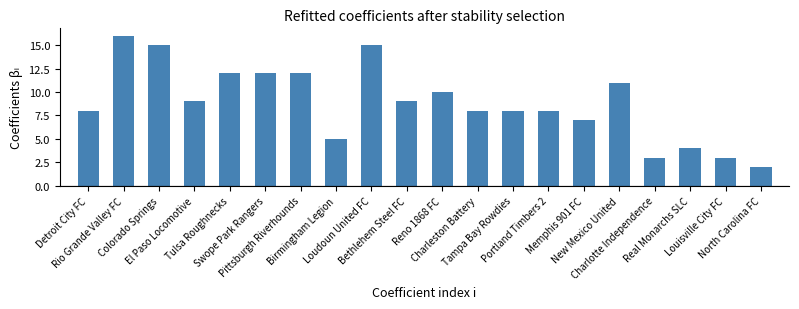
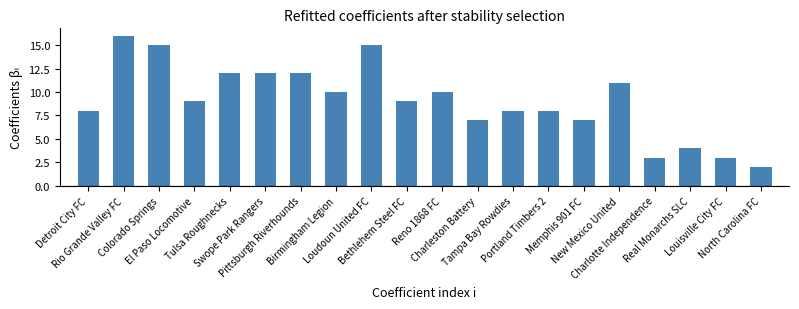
  {
    "Detroit City FC": 8,
    "Rio Grande Valley FC": 16,
    "Colorado Springs": 15,
    "El Paso Locomotive": 9,
    "Tulsa Roughnecks": 12,
    "Swope Park Rangers": 12,
    "Pittsburgh Riverhounds": 12,
-   "Birmingham Legion": 5,
+   "Birmingham Legion": 10,
    "Loudoun United FC": 15,
    "Bethlehem Steel FC": 9,
    "Reno 1868 FC": 10,
-   "Charleston Battery": 8,
+   "Charleston Battery": 7,
    "Tampa Bay Rowdies": 8,
    "Portland Timbers 2": 8,
    "Memphis 901 FC": 7,
    "New Mexico United": 11,
    "Charlotte Independence": 3,
    "Real Monarchs SLC": 4,
    "Louisville City FC": 3,
    "North Carolina FC": 2
  }
